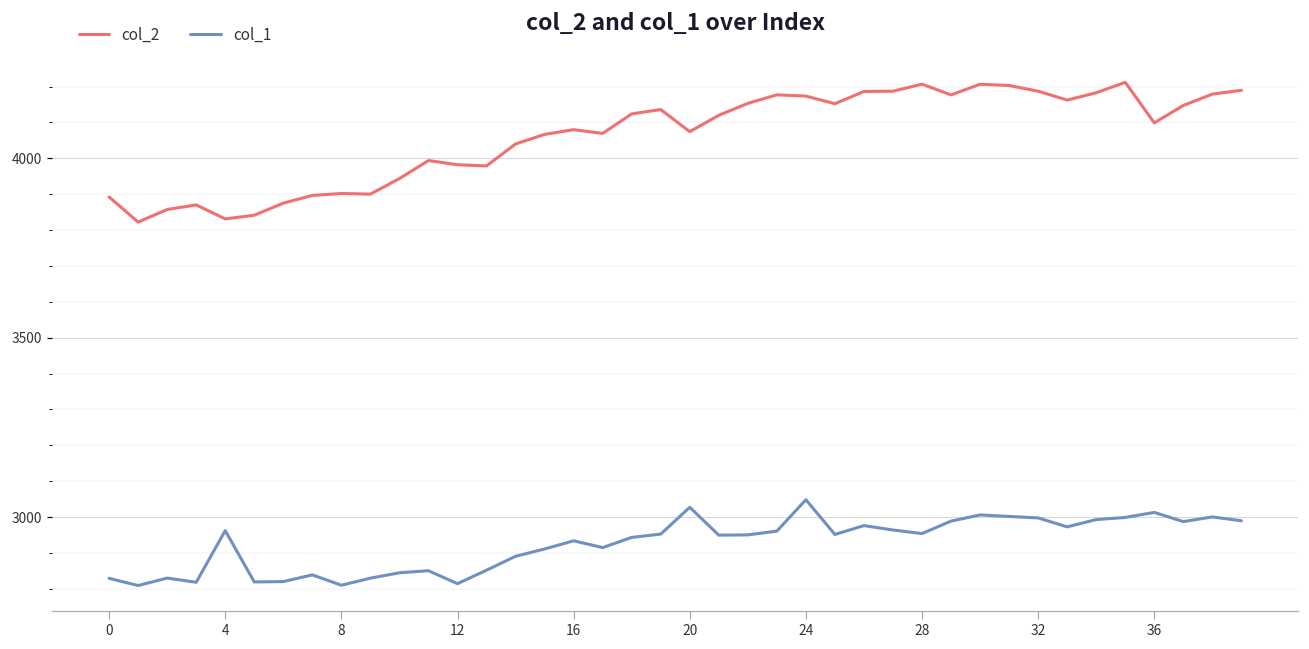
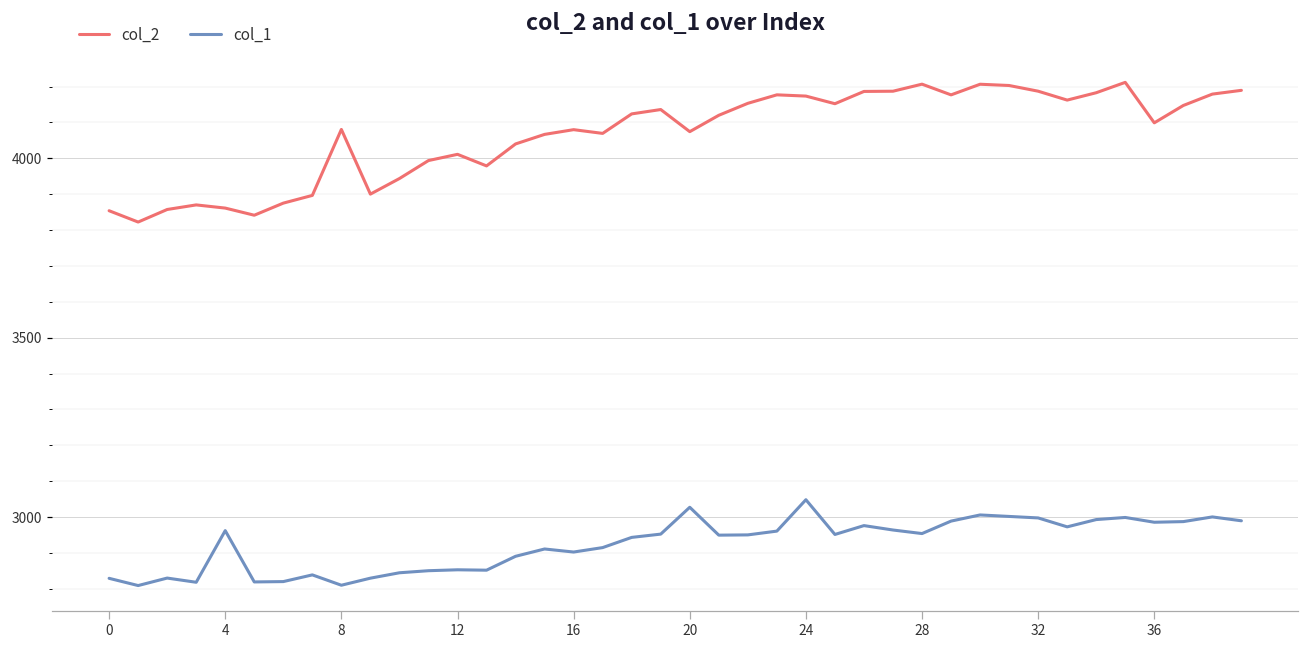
  {
    "col_2": {
-     "0": 3890,
-     "4": 3830,
-     "8": 3900,
-     "12": 3980,
+     "0": 3850,
+     "4": 3860,
+     "8": 4080,
+     "12": 4010,
      "16": 4080,
      "20": 4070,
      "24": 4170,
      "28": 4210,
      "32": 4190,
      "36": 4100
    },
    "col_1": {
      "0": 2830,
      "4": 2960,
      "8": 2810,
-     "12": 2810,
-     "16": 2930,
+     "12": 2850,
+     "16": 2900,
      "20": 3030,
      "24": 3050,
      "28": 2950,
      "32": 3000,
-     "36": 3010
+     "36": 2990
    }
  }
